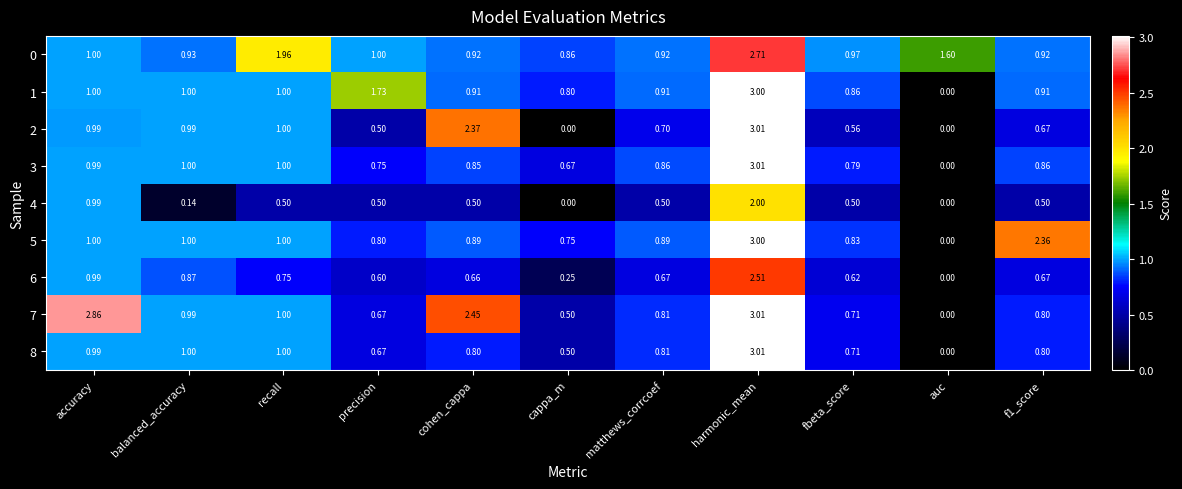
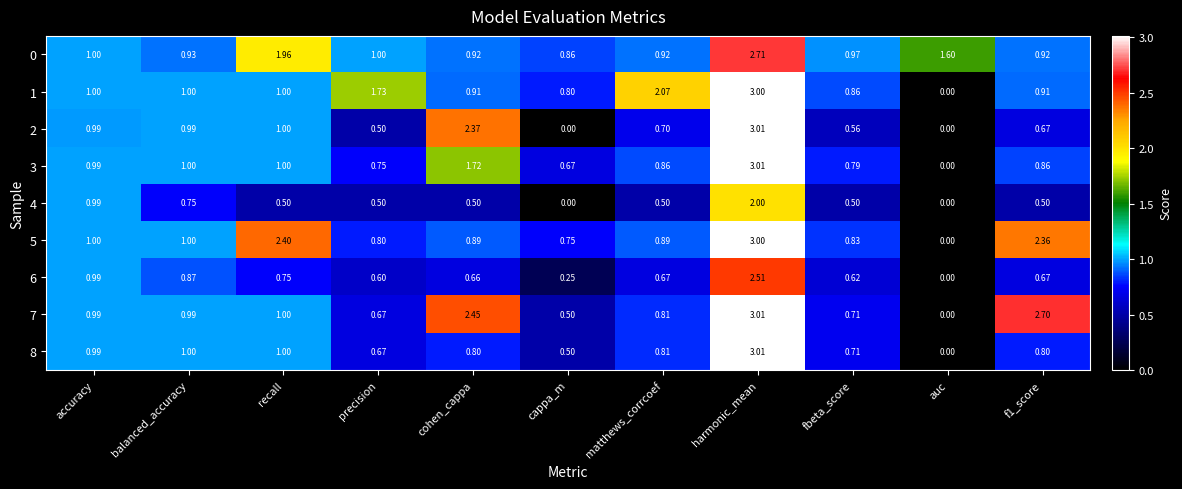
  {
    "0": {
      "accuracy": 1.00,
      "balanced_accuracy": 0.93,
      "recall": 1.96,
      "precision": 1.00,
      "cohen_cappa": 0.92,
      "cappa_m": 0.86,
      "matthews_corrcoef": 0.92,
      "harmonic_mean": 2.71,
      "fbeta_score": 0.97,
      "auc": 1.60,
      "f1_score": 0.92
    },
    "1": {
      "accuracy": 1.00,
      "balanced_accuracy": 1.00,
      "recall": 1.00,
      "precision": 1.73,
      "cohen_cappa": 0.91,
      "cappa_m": 0.80,
-     "matthews_corrcoef": 0.91,
+     "matthews_corrcoef": 2.07,
      "harmonic_mean": 3.00,
      "fbeta_score": 0.86,
      "auc": 0.00,
      "f1_score": 0.91
    },
    "2": {
      "accuracy": 0.99,
      "balanced_accuracy": 0.99,
      "recall": 1.00,
      "precision": 0.50,
      "cohen_cappa": 2.37,
      "cappa_m": 0.00,
      "matthews_corrcoef": 0.70,
      "harmonic_mean": 3.01,
      "fbeta_score": 0.56,
      "auc": 0.00,
      "f1_score": 0.67
    },
    "3": {
      "accuracy": 0.99,
      "balanced_accuracy": 1.00,
      "recall": 1.00,
      "precision": 0.75,
-     "cohen_cappa": 0.85,
+     "cohen_cappa": 1.72,
      "cappa_m": 0.67,
      "matthews_corrcoef": 0.86,
      "harmonic_mean": 3.01,
      "fbeta_score": 0.79,
      "auc": 0.00,
      "f1_score": 0.86
    },
    "4": {
      "accuracy": 0.99,
-     "balanced_accuracy": 0.14,
+     "balanced_accuracy": 0.75,
      "recall": 0.50,
      "precision": 0.50,
      "cohen_cappa": 0.50,
      "cappa_m": 0.00,
      "matthews_corrcoef": 0.50,
      "harmonic_mean": 2.00,
      "fbeta_score": 0.50,
      "auc": 0.00,
      "f1_score": 0.50
    },
    "5": {
      "accuracy": 1.00,
      "balanced_accuracy": 1.00,
-     "recall": 1.00,
+     "recall": 2.40,
      "precision": 0.80,
      "cohen_cappa": 0.89,
      "cappa_m": 0.75,
      "matthews_corrcoef": 0.89,
      "harmonic_mean": 3.00,
      "fbeta_score": 0.83,
      "auc": 0.00,
      "f1_score": 2.36
    },
    "6": {
      "accuracy": 0.99,
      "balanced_accuracy": 0.87,
      "recall": 0.75,
      "precision": 0.60,
      "cohen_cappa": 0.66,
      "cappa_m": 0.25,
      "matthews_corrcoef": 0.67,
      "harmonic_mean": 2.51,
      "fbeta_score": 0.62,
      "auc": 0.00,
      "f1_score": 0.67
    },
    "7": {
-     "accuracy": 2.86,
+     "accuracy": 0.99,
      "balanced_accuracy": 0.99,
      "recall": 1.00,
      "precision": 0.67,
      "cohen_cappa": 2.45,
      "cappa_m": 0.50,
      "matthews_corrcoef": 0.81,
      "harmonic_mean": 3.01,
      "fbeta_score": 0.71,
      "auc": 0.00,
-     "f1_score": 0.80
+     "f1_score": 2.70
    },
    "8": {
      "accuracy": 0.99,
      "balanced_accuracy": 1.00,
      "recall": 1.00,
      "precision": 0.67,
      "cohen_cappa": 0.80,
      "cappa_m": 0.50,
      "matthews_corrcoef": 0.81,
      "harmonic_mean": 3.01,
      "fbeta_score": 0.71,
      "auc": 0.00,
      "f1_score": 0.80
    }
  }
